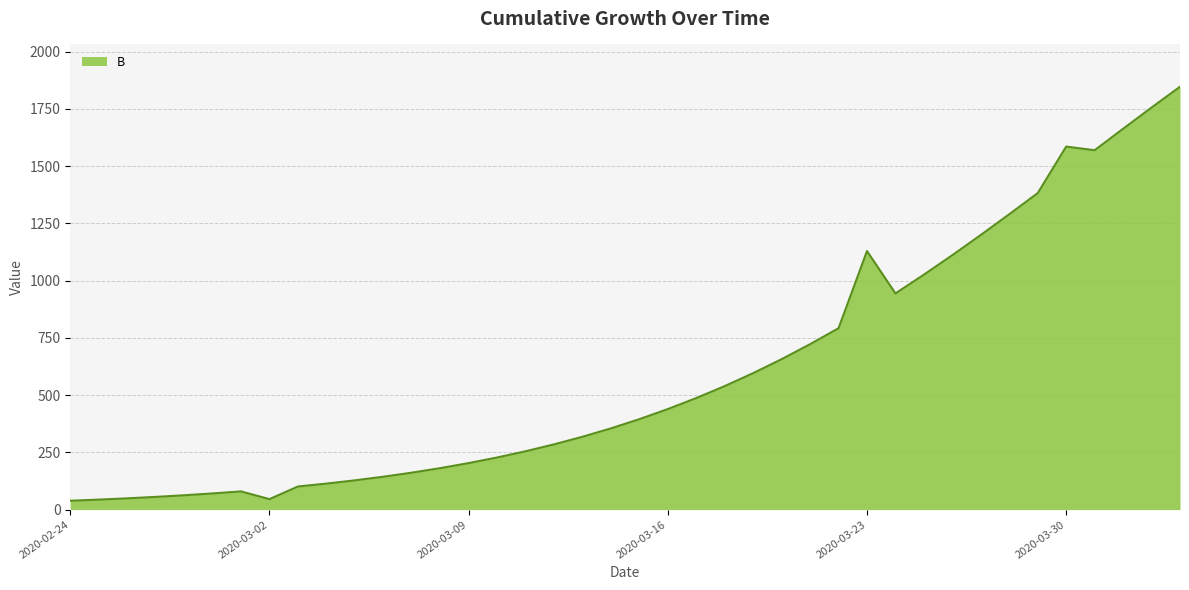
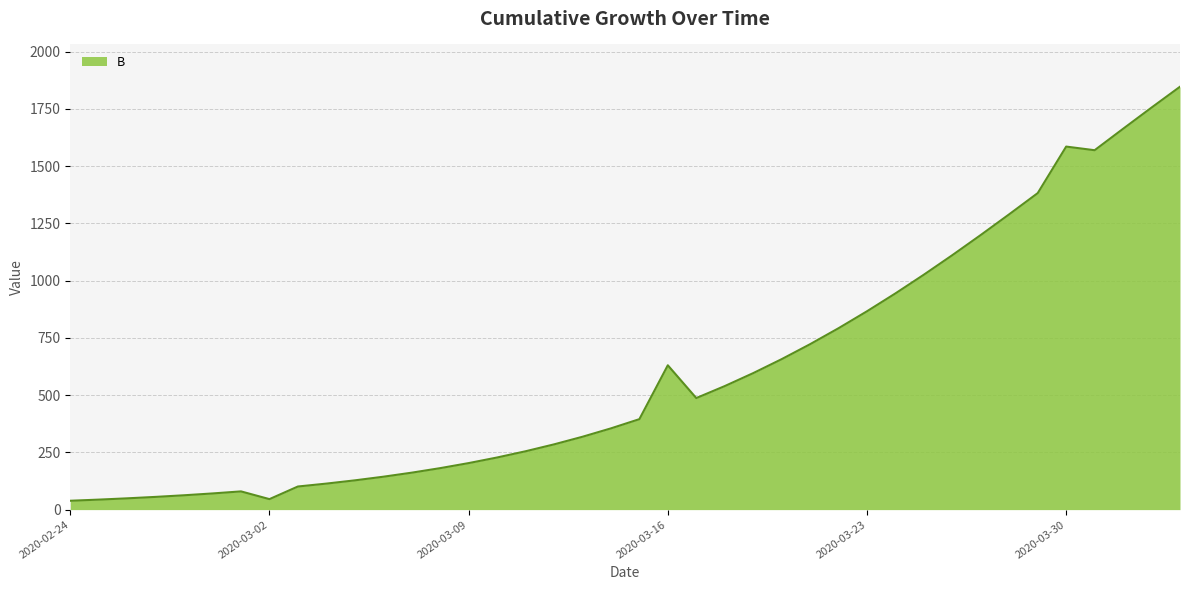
  {
    "2020-02-24": 40,
    "2020-03-02": 50,
    "2020-03-09": 200,
-   "2020-03-16": 440,
-   "2020-03-23": 1130,
+   "2020-03-16": 630,
+   "2020-03-23": 870,
    "2020-03-30": 1590
  }
